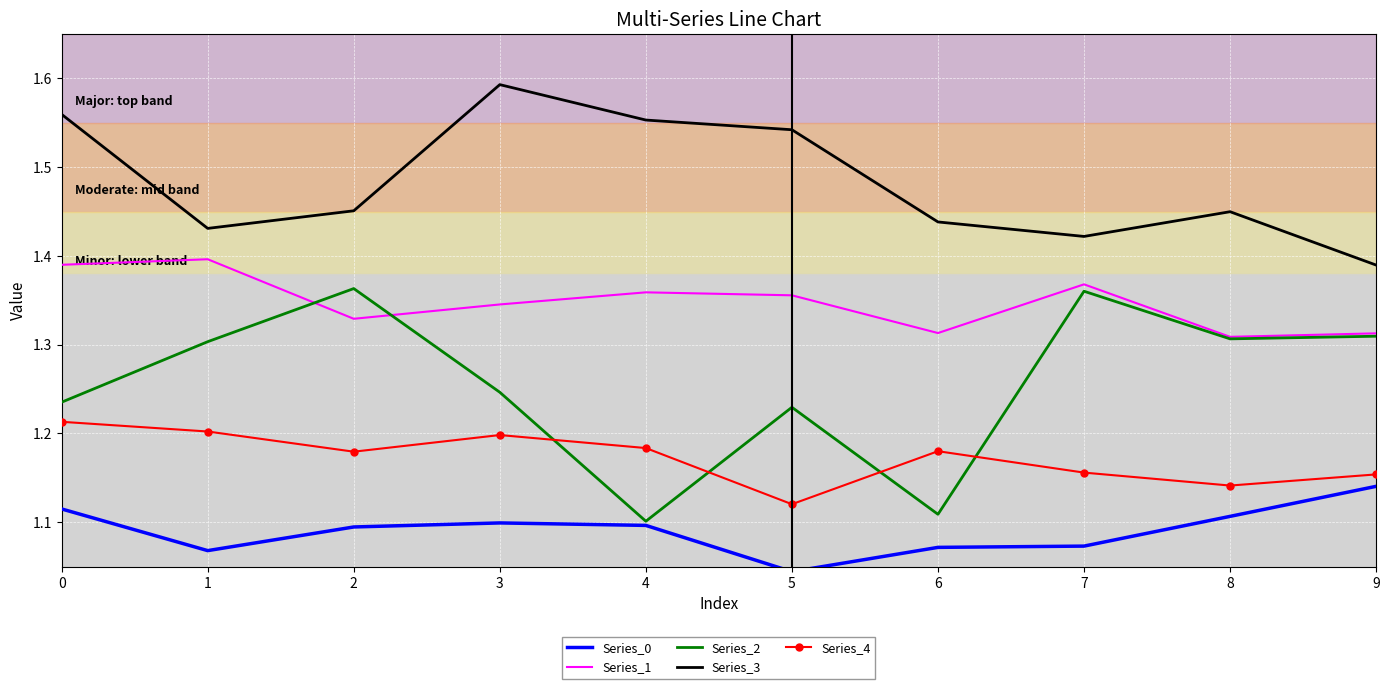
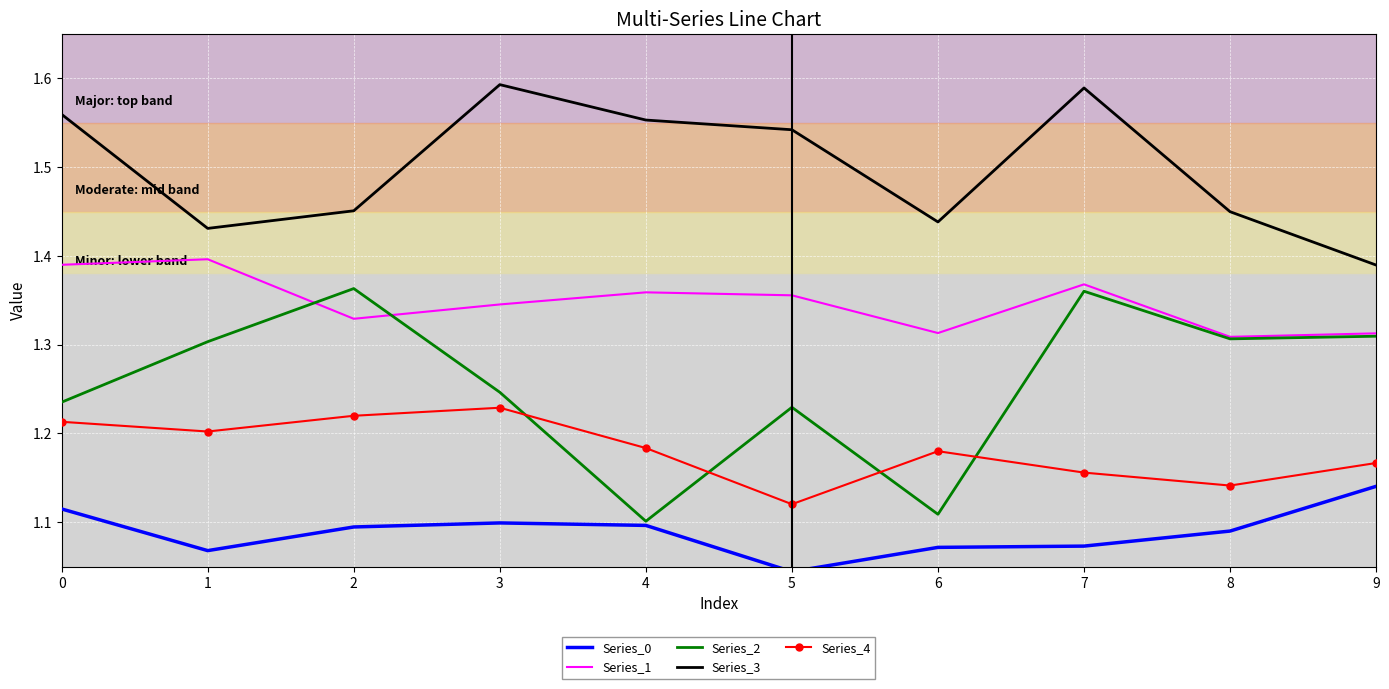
  {
    "Series_0": {
      "0": 1.11,
      "1": 1.07,
      "2": 1.09,
      "3": 1.10,
      "4": 1.10,
      "6": 1.07,
      "7": 1.07,
-     "8": 1.11,
+     "8": 1.09,
      "9": 1.14
    },
    "Series_1": {
      "0": 1.39,
      "1": 1.40,
      "2": 1.33,
      "3": 1.35,
      "4": 1.36,
      "5": 1.36,
      "6": 1.31,
      "7": 1.37,
      "9": 1.31
    },
    "Series_2": {
      "0": 1.24,
      "1": 1.30,
      "2": 1.36,
      "3": 1.25,
      "4": 1.10,
      "5": 1.23,
      "6": 1.11,
      "7": 1.36,
      "9": 1.31
    },
    "Series_3": {
      "0": 1.56,
      "1": 1.43,
      "2": 1.45,
      "3": 1.59,
      "4": 1.55,
      "5": 1.54,
      "6": 1.44,
-     "7": 1.42,
+     "7": 1.59,
      "8": 1.45,
      "9": 1.39
    },
    "Series_4": {
      "0": 1.21,
      "1": 1.20,
-     "2": 1.18,
-     "3": 1.20,
+     "2": 1.22,
+     "3": 1.23,
      "4": 1.18,
      "5": 1.12,
      "6": 1.18,
      "7": 1.16,
      "8": 1.14,
-     "9": 1.15
+     "9": 1.17
    }
  }
